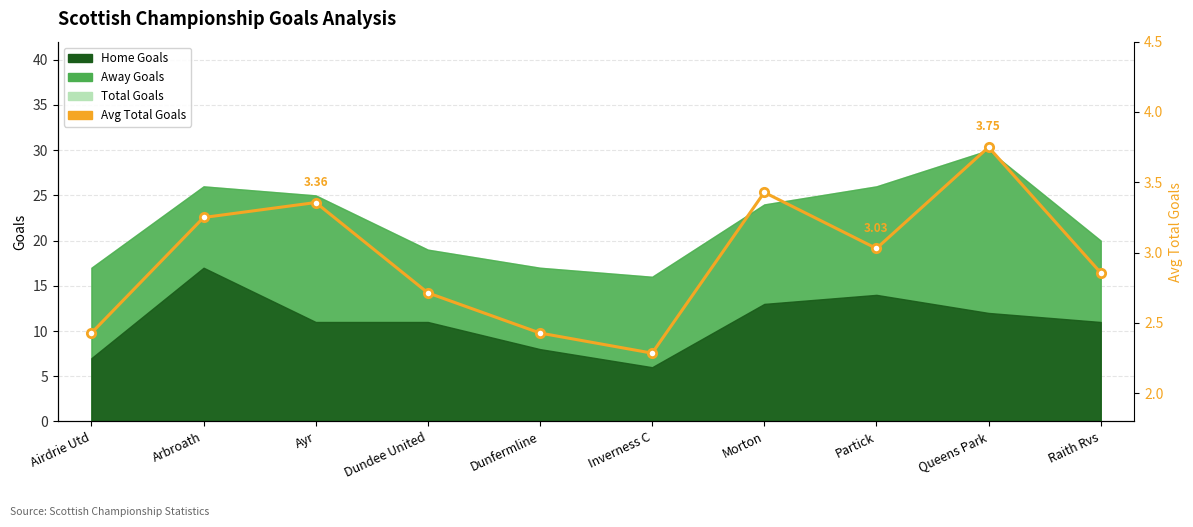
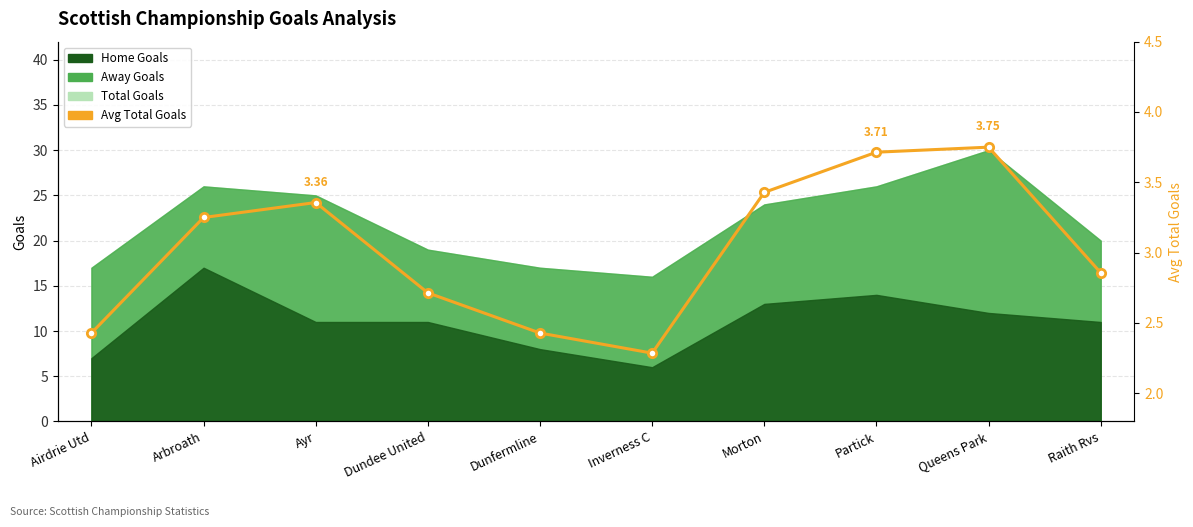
  {
    "Avg Total Goals": {
      "Ayr": 3.36,
-     "Partick": 3.03,
+     "Partick": 3.71,
      "Queens Park": 3.75
    }
  }
